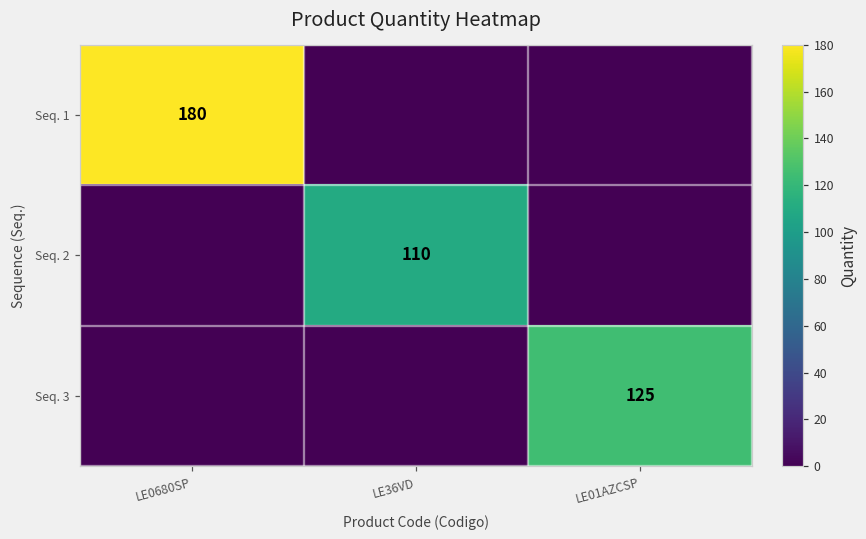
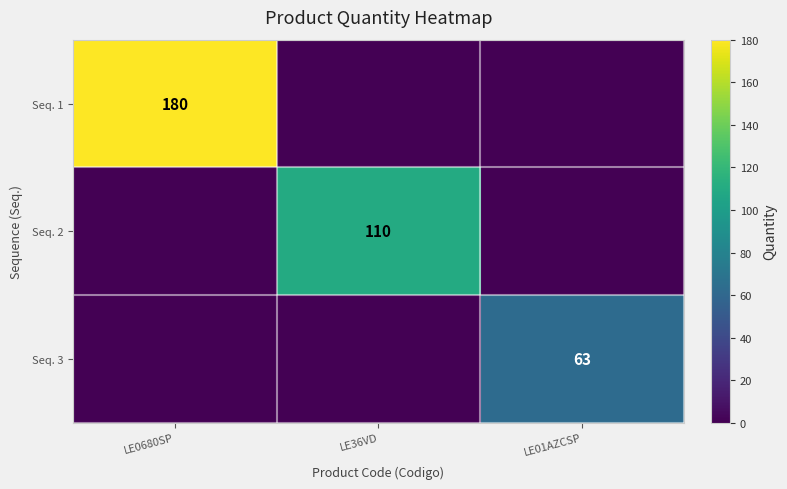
  {
    "Seq. 1": {
      "LE0680SP": 180
    },
    "Seq. 2": {
      "LE36VD": 110
    },
    "Seq. 3": {
-     "LE01AZCSP": 125
+     "LE01AZCSP": 63
    }
  }
